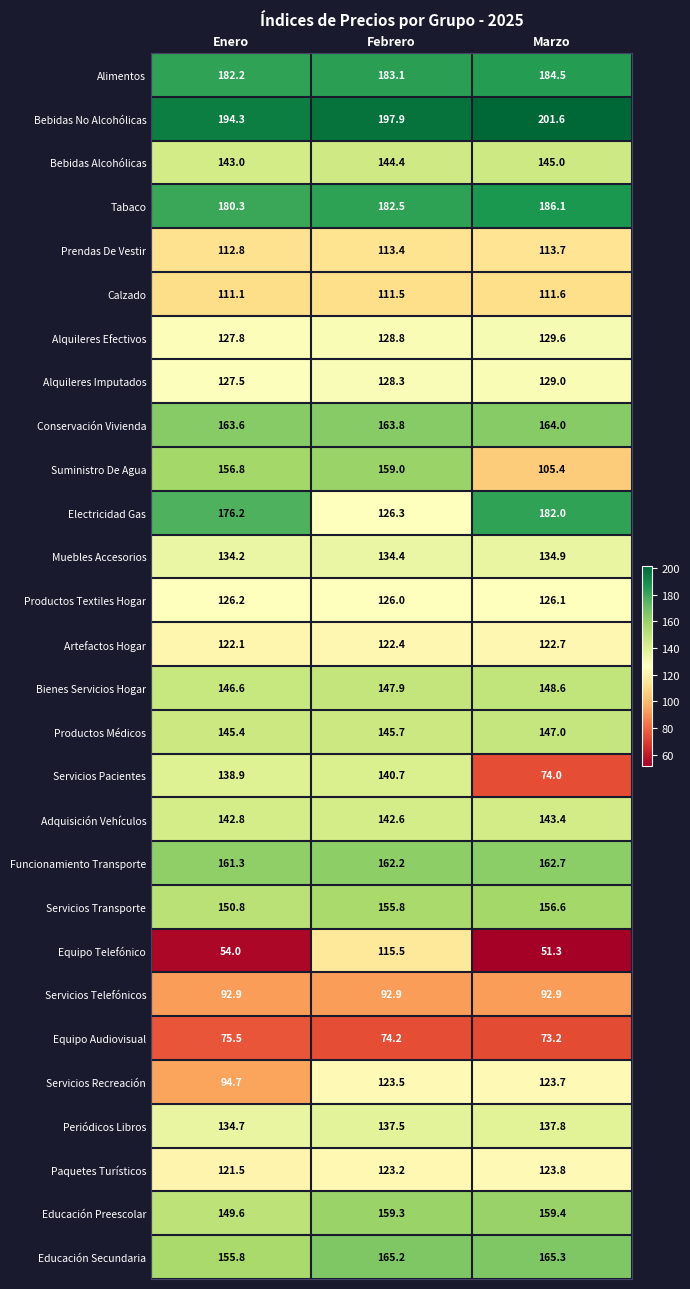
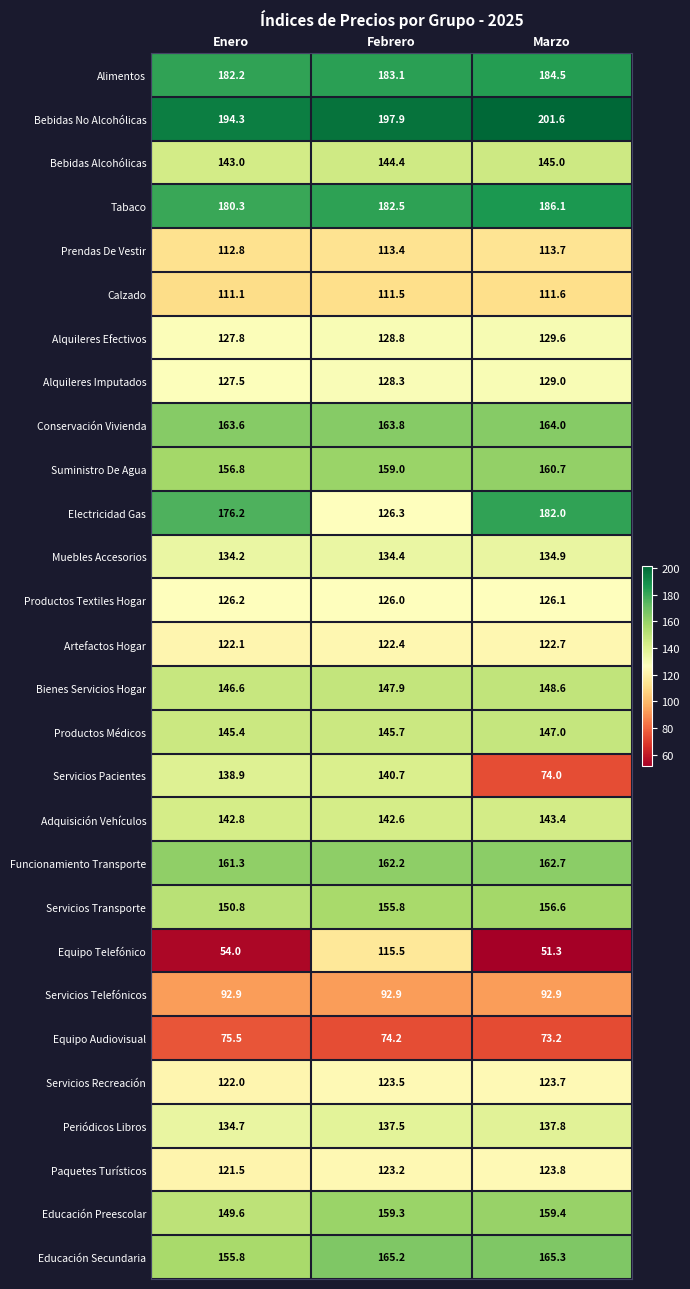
  {
    "Alimentos": {
      "Enero": 182.2,
      "Febrero": 183.1,
      "Marzo": 184.5
    },
    "Bebidas No Alcohólicas": {
      "Enero": 194.3,
      "Febrero": 197.9,
      "Marzo": 201.6
    },
    "Bebidas Alcohólicas": {
      "Enero": 143.0,
      "Febrero": 144.4,
      "Marzo": 145.0
    },
    "Tabaco": {
      "Enero": 180.3,
      "Febrero": 182.5,
      "Marzo": 186.1
    },
    "Prendas De Vestir": {
      "Enero": 112.8,
      "Febrero": 113.4,
      "Marzo": 113.7
    },
    "Calzado": {
      "Enero": 111.1,
      "Febrero": 111.5,
      "Marzo": 111.6
    },
    "Alquileres Efectivos": {
      "Enero": 127.8,
      "Febrero": 128.8,
      "Marzo": 129.6
    },
    "Alquileres Imputados": {
      "Enero": 127.5,
      "Febrero": 128.3,
      "Marzo": 129.0
    },
    "Conservación Vivienda": {
      "Enero": 163.6,
      "Febrero": 163.8,
      "Marzo": 164.0
    },
    "Suministro De Agua": {
      "Enero": 156.8,
      "Febrero": 159.0,
-     "Marzo": 105.4
+     "Marzo": 160.7
    },
    "Electricidad Gas": {
      "Enero": 176.2,
      "Febrero": 126.3,
      "Marzo": 182.0
    },
    "Muebles Accesorios": {
      "Enero": 134.2,
      "Febrero": 134.4,
      "Marzo": 134.9
    },
    "Productos Textiles Hogar": {
      "Enero": 126.2,
      "Febrero": 126.0,
      "Marzo": 126.1
    },
    "Artefactos Hogar": {
      "Enero": 122.1,
      "Febrero": 122.4,
      "Marzo": 122.7
    },
    "Bienes Servicios Hogar": {
      "Enero": 146.6,
      "Febrero": 147.9,
      "Marzo": 148.6
    },
    "Productos Médicos": {
      "Enero": 145.4,
      "Febrero": 145.7,
      "Marzo": 147.0
    },
    "Servicios Pacientes": {
      "Enero": 138.9,
      "Febrero": 140.7,
      "Marzo": 74.0
    },
    "Adquisición Vehículos": {
      "Enero": 142.8,
      "Febrero": 142.6,
      "Marzo": 143.4
    },
    "Funcionamiento Transporte": {
      "Enero": 161.3,
      "Febrero": 162.2,
      "Marzo": 162.7
    },
    "Servicios Transporte": {
      "Enero": 150.8,
      "Febrero": 155.8,
      "Marzo": 156.6
    },
    "Equipo Telefónico": {
      "Enero": 54.0,
      "Febrero": 115.5,
      "Marzo": 51.3
    },
    "Servicios Telefónicos": {
      "Enero": 92.9,
      "Febrero": 92.9,
      "Marzo": 92.9
    },
    "Equipo Audiovisual": {
      "Enero": 75.5,
      "Febrero": 74.2,
      "Marzo": 73.2
    },
    "Servicios Recreación": {
-     "Enero": 94.7,
+     "Enero": 122.0,
      "Febrero": 123.5,
      "Marzo": 123.7
    },
    "Periódicos Libros": {
      "Enero": 134.7,
      "Febrero": 137.5,
      "Marzo": 137.8
    },
    "Paquetes Turísticos": {
      "Enero": 121.5,
      "Febrero": 123.2,
      "Marzo": 123.8
    },
    "Educación Preescolar": {
      "Enero": 149.6,
      "Febrero": 159.3,
      "Marzo": 159.4
    },
    "Educación Secundaria": {
      "Enero": 155.8,
      "Febrero": 165.2,
      "Marzo": 165.3
    }
  }
